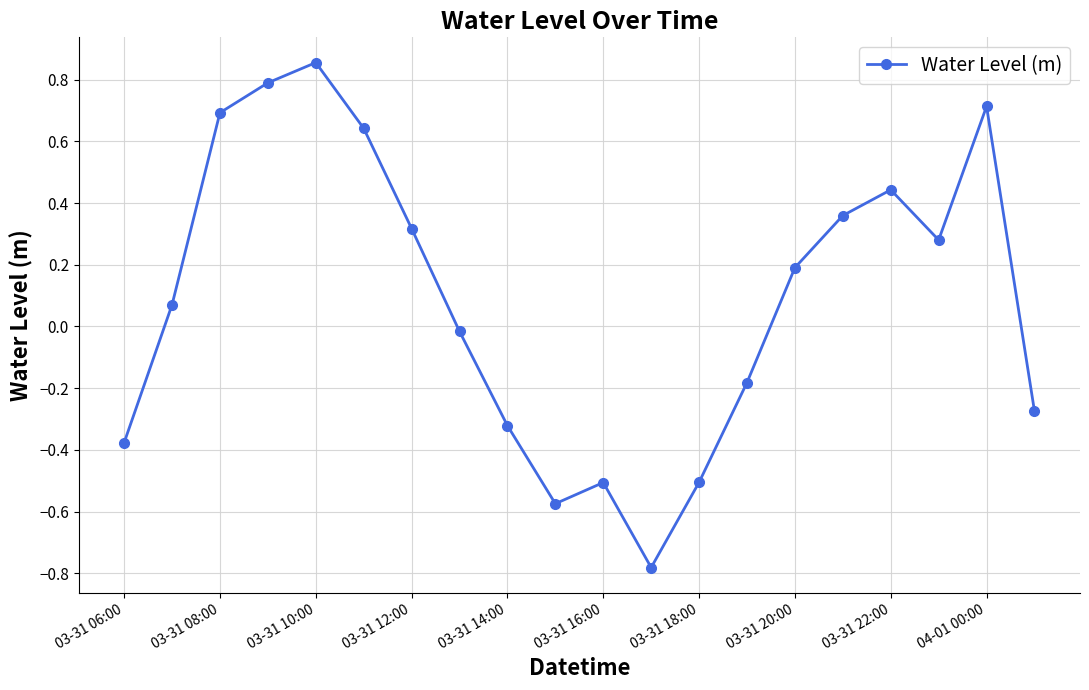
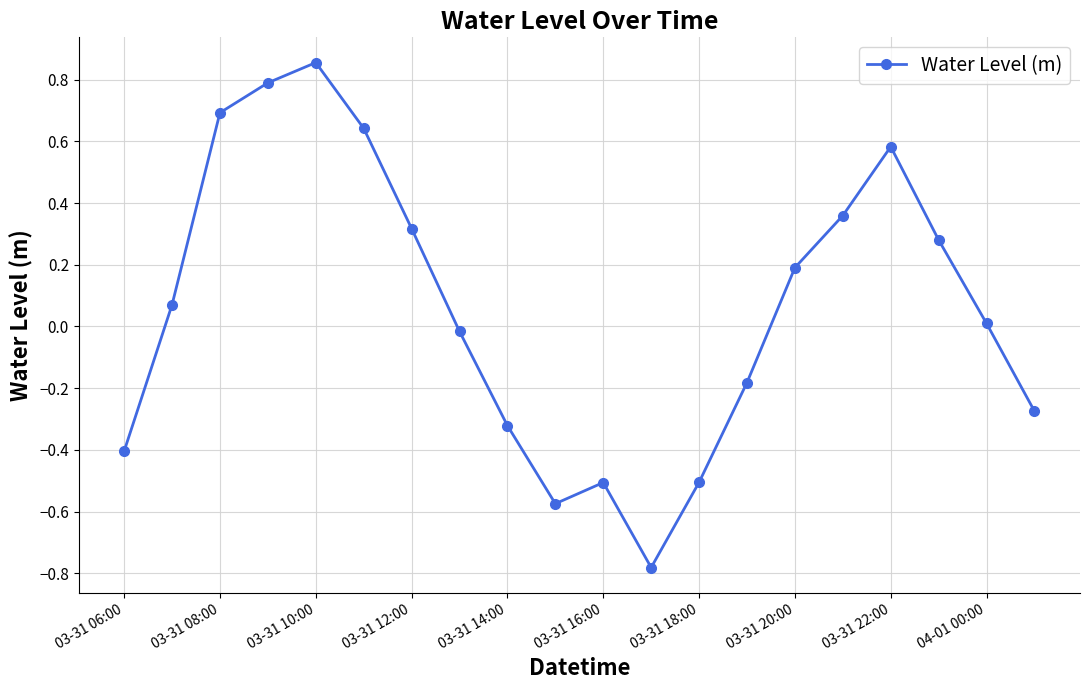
  {
-   "03-31 06:00": -0.38,
+   "03-31 06:00": -0.40,
    "03-31 08:00": 0.69,
    "03-31 10:00": 0.86,
    "03-31 12:00": 0.32,
    "03-31 14:00": -0.32,
    "03-31 16:00": -0.51,
    "03-31 18:00": -0.50,
    "03-31 20:00": 0.19,
-   "03-31 22:00": 0.44,
-   "04-01 00:00": 0.71
+   "03-31 22:00": 0.58,
+   "04-01 00:00": 0.01
  }
